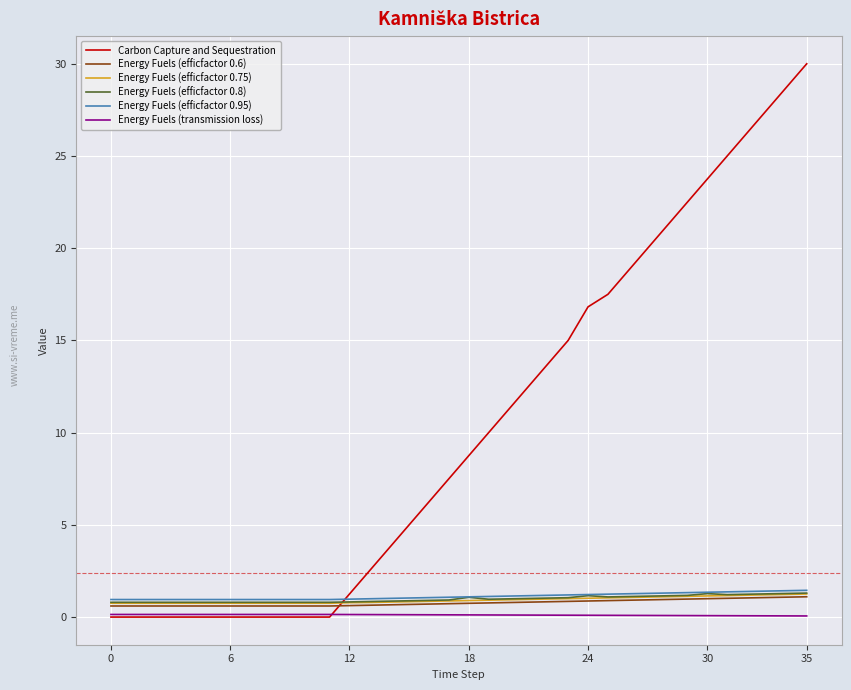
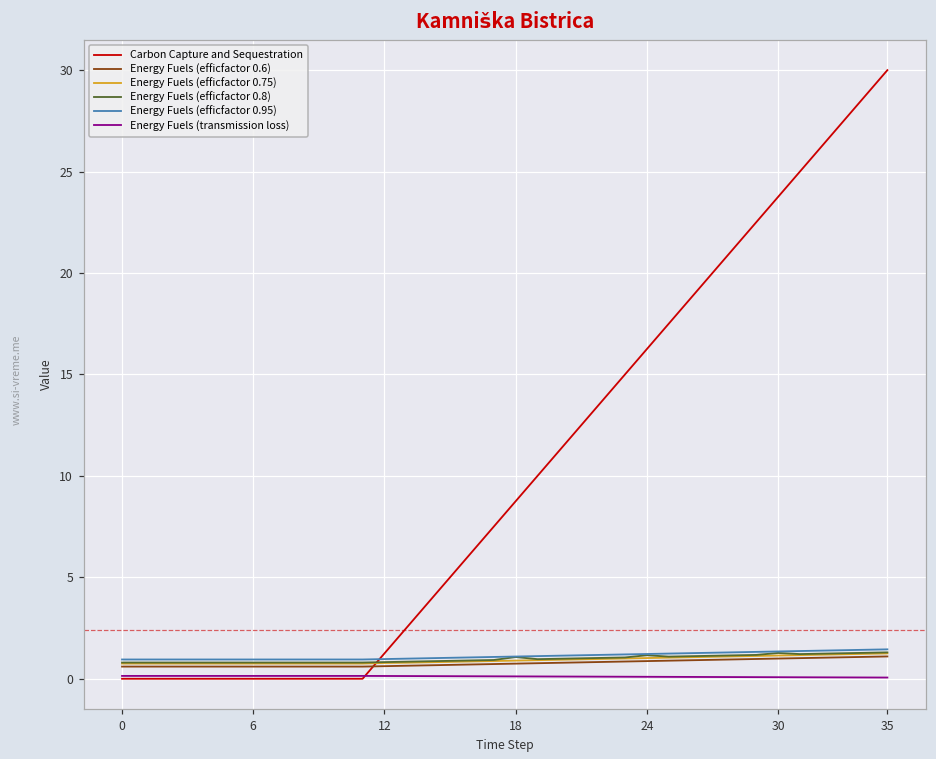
  {
    "Carbon Capture and Sequestration": {
      "0": 0.0,
      "6": 0.0,
      "12": 1.3,
      "18": 8.8,
-     "24": 16.8,
+     "24": 16.3,
      "30": 23.8,
      "35": 30.0
    },
    "Energy Fuels (efficfactor 0.6)": {
      "0": 0.6,
      "6": 0.6,
      "12": 0.6,
      "18": 0.7,
      "24": 0.9,
      "30": 1.0,
      "35": 1.1
    },
    "Energy Fuels (efficfactor 0.75)": {
      "18": 0.9
    },
    "Energy Fuels (efficfactor 0.95)": {
      "0": 1.0,
      "6": 1.0,
      "12": 1.0,
      "35": 1.5
    },
    "Energy Fuels (transmission loss)": {
      "0": 0.1,
      "6": 0.1,
      "12": 0.1,
      "18": 0.1,
      "24": 0.1,
      "30": 0.1,
      "35": 0.1
    }
  }
